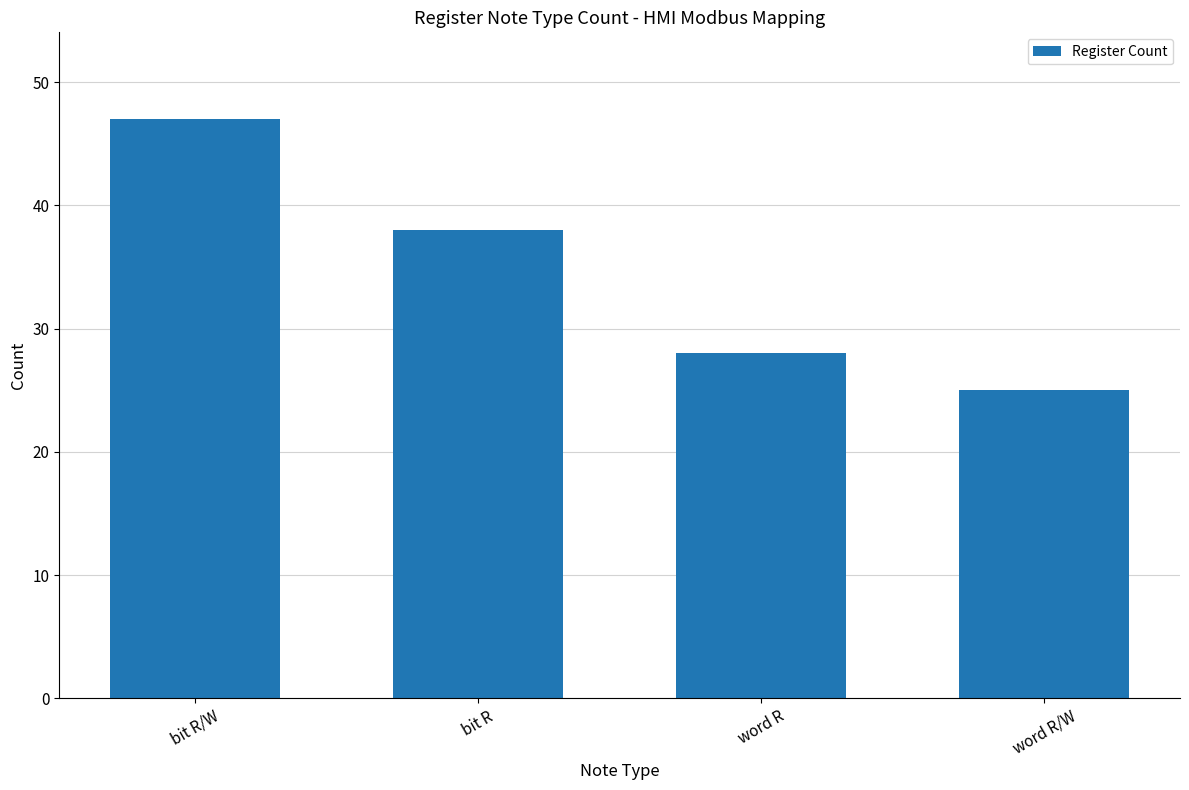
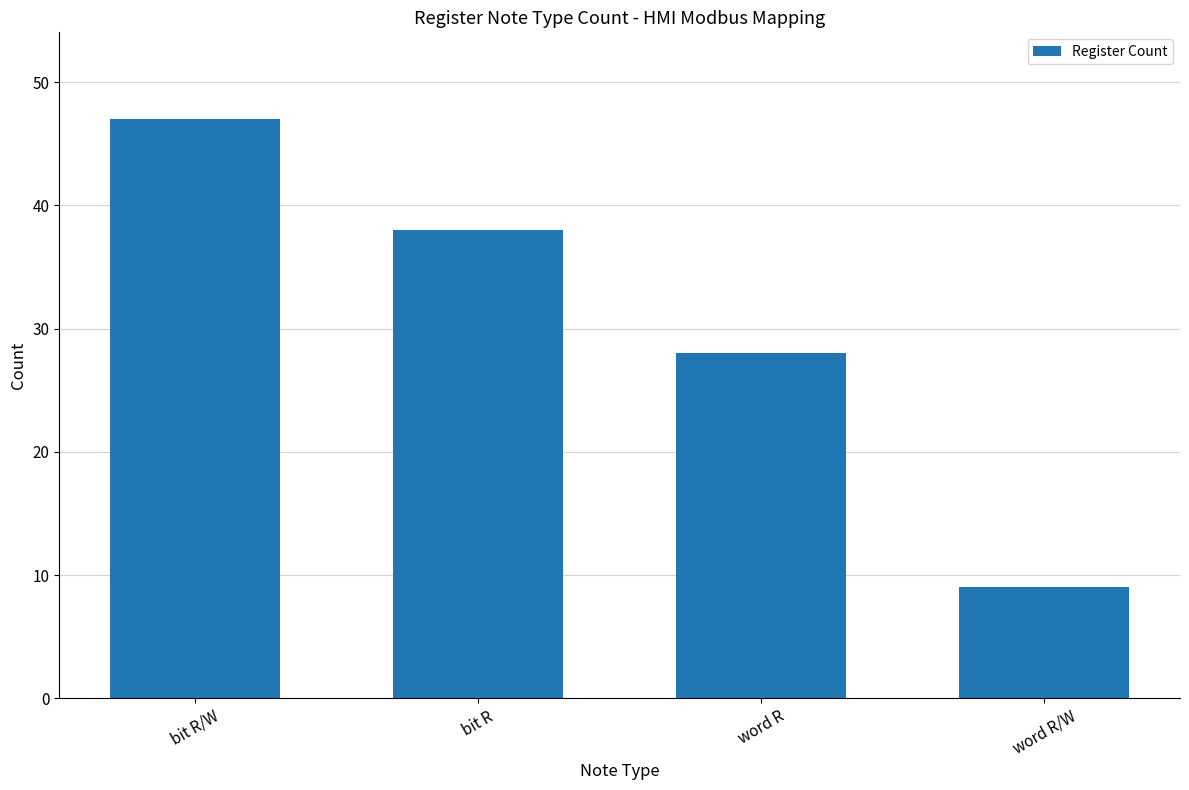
  {
    "bit R/W": 47,
    "bit R": 38,
    "word R": 28,
-   "word R/W": 25
+   "word R/W": 9
  }
